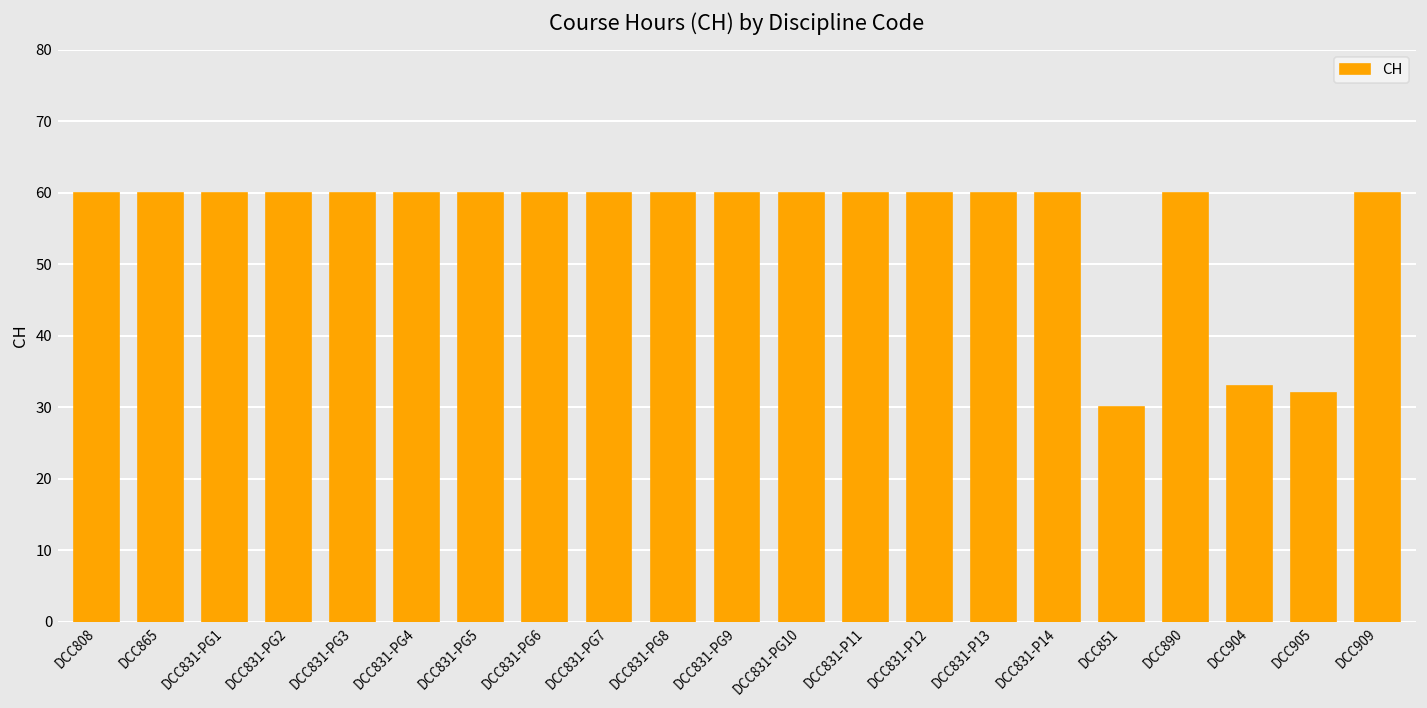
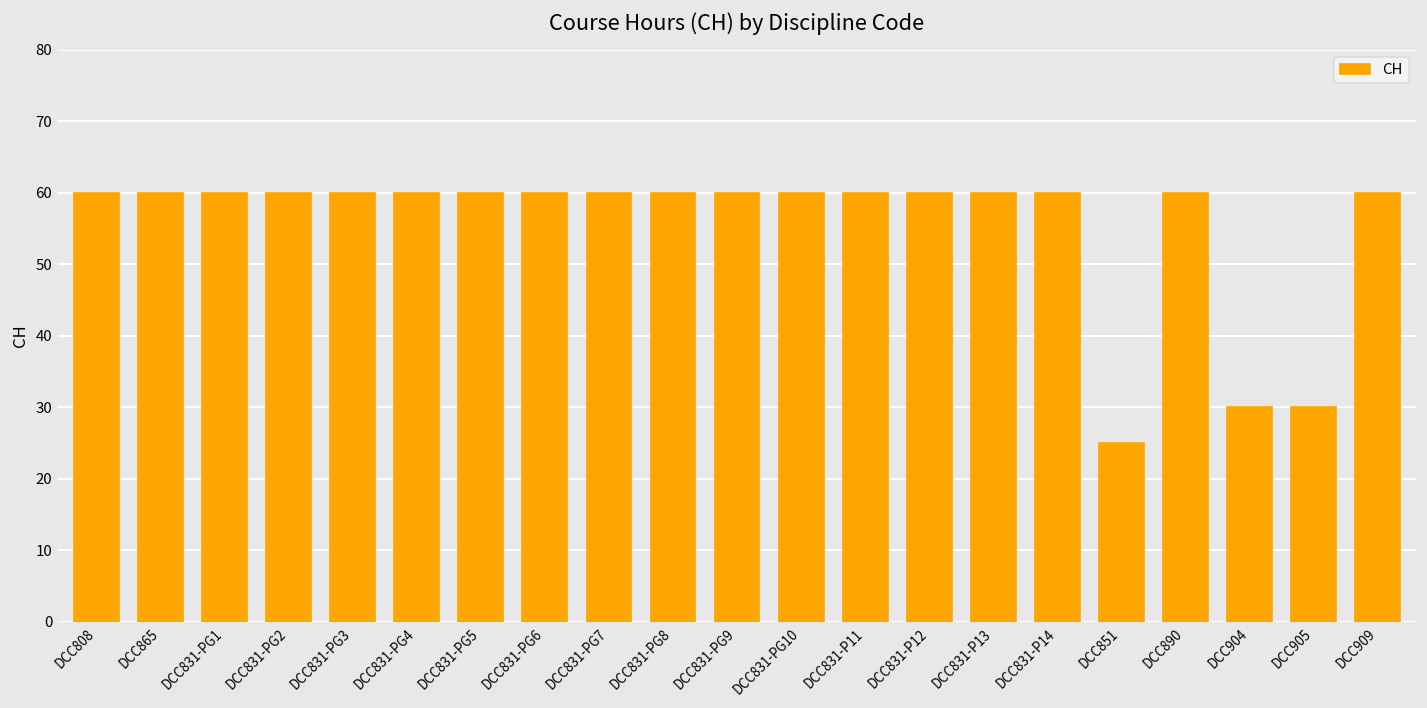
  {
    "DCC808": 60,
    "DCC865": 60,
    "DCC831-PG1": 60,
    "DCC831-PG2": 60,
    "DCC831-PG3": 60,
    "DCC831-PG4": 60,
    "DCC831-PG5": 60,
    "DCC831-PG6": 60,
    "DCC831-PG7": 60,
    "DCC831-PG8": 60,
    "DCC831-PG9": 60,
    "DCC831-PG10": 60,
    "DCC831-P11": 60,
    "DCC831-P12": 60,
    "DCC831-P13": 60,
    "DCC831-P14": 60,
-   "DCC851": 30,
+   "DCC851": 25,
    "DCC890": 60,
-   "DCC904": 33,
-   "DCC905": 32,
+   "DCC904": 30,
+   "DCC905": 30,
    "DCC909": 60
  }
